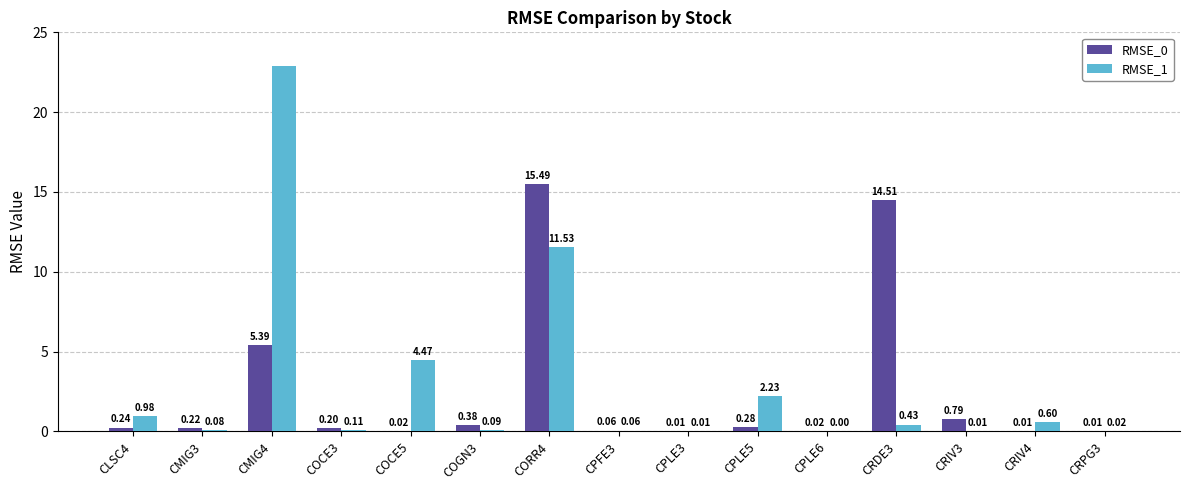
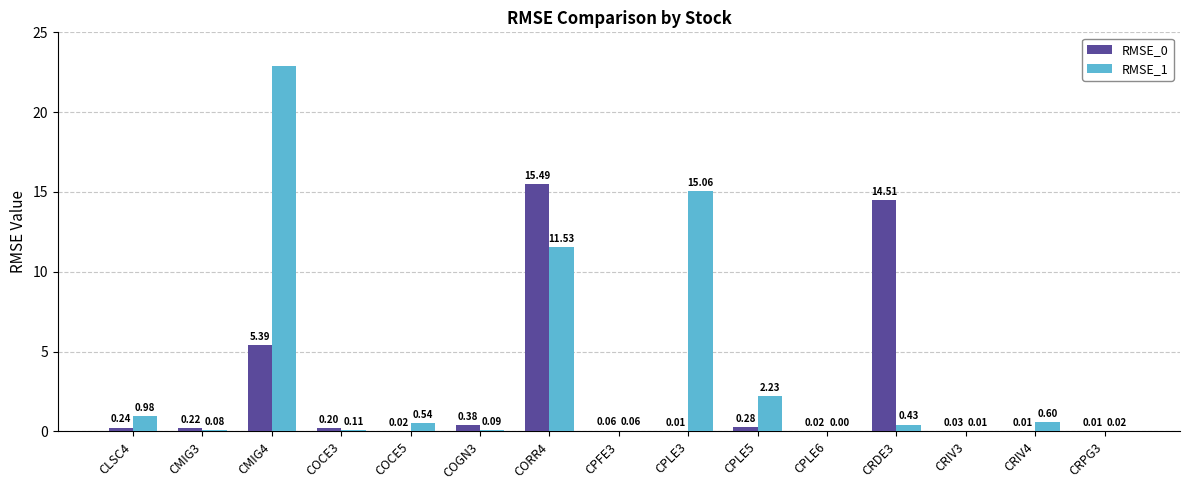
  {
    "RMSE_0": {
      "CLSC4": 0.24,
      "CMIG3": 0.22,
      "CMIG4": 5.39,
      "COCE3": 0.20,
      "COCE5": 0.02,
      "COGN3": 0.38,
      "CORR4": 15.49,
      "CPFE3": 0.06,
      "CPLE3": 0.01,
      "CPLE5": 0.28,
      "CPLE6": 0.02,
      "CRDE3": 14.51,
-     "CRIV3": 0.79,
+     "CRIV3": 0.03,
      "CRIV4": 0.01,
      "CRPG3": 0.01
    },
    "RMSE_1": {
      "CLSC4": 0.98,
      "CMIG3": 0.08,
      "COCE3": 0.11,
-     "COCE5": 4.47,
+     "COCE5": 0.54,
      "COGN3": 0.09,
      "CORR4": 11.53,
      "CPFE3": 0.06,
-     "CPLE3": 0.01,
+     "CPLE3": 15.06,
      "CPLE5": 2.23,
      "CPLE6": 0.00,
      "CRDE3": 0.43,
      "CRIV3": 0.01,
      "CRIV4": 0.60,
      "CRPG3": 0.02
    }
  }
